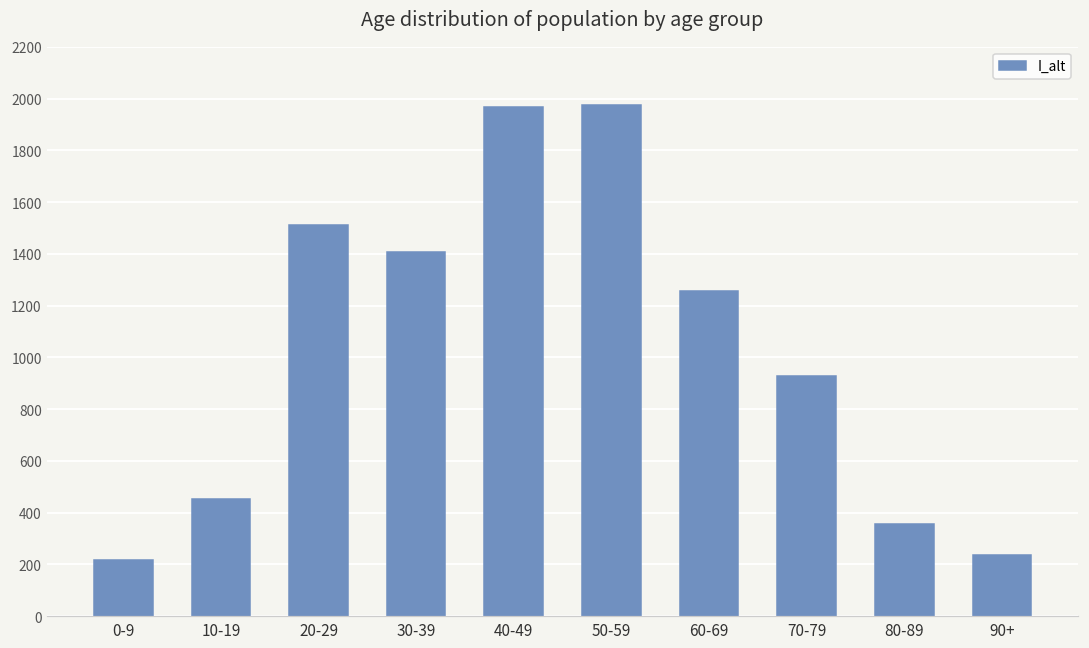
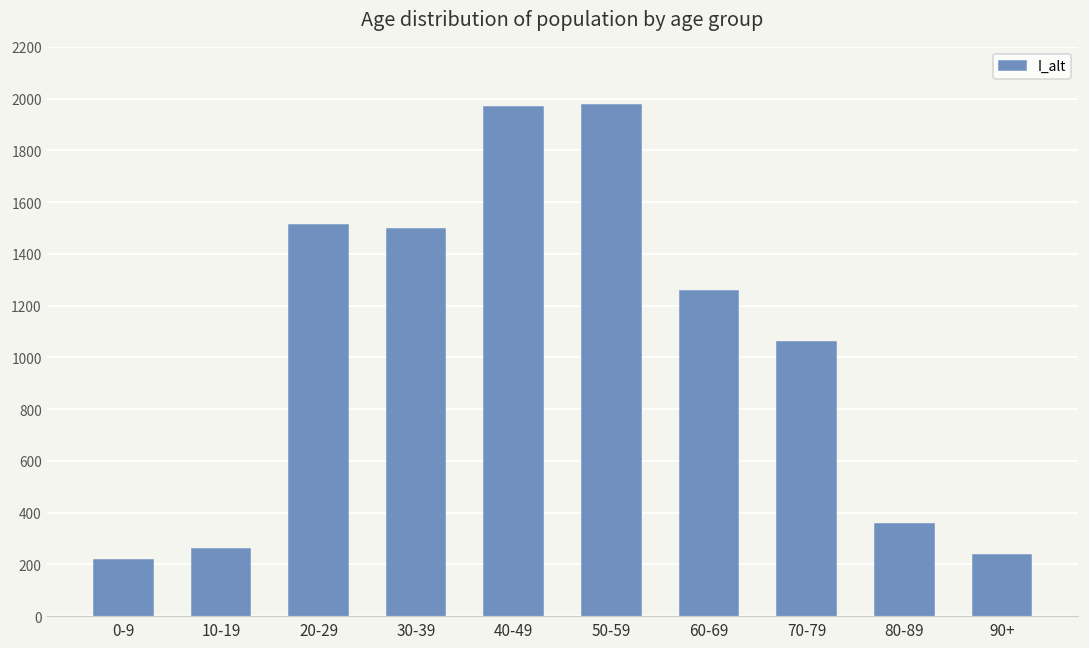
  {
    "0-9": 220,
-   "10-19": 450,
+   "10-19": 260,
    "20-29": 1510,
-   "30-39": 1410,
+   "30-39": 1500,
    "40-49": 1970,
    "50-59": 1980,
    "60-69": 1260,
-   "70-79": 930,
+   "70-79": 1060,
    "80-89": 360,
    "90+": 240
  }
